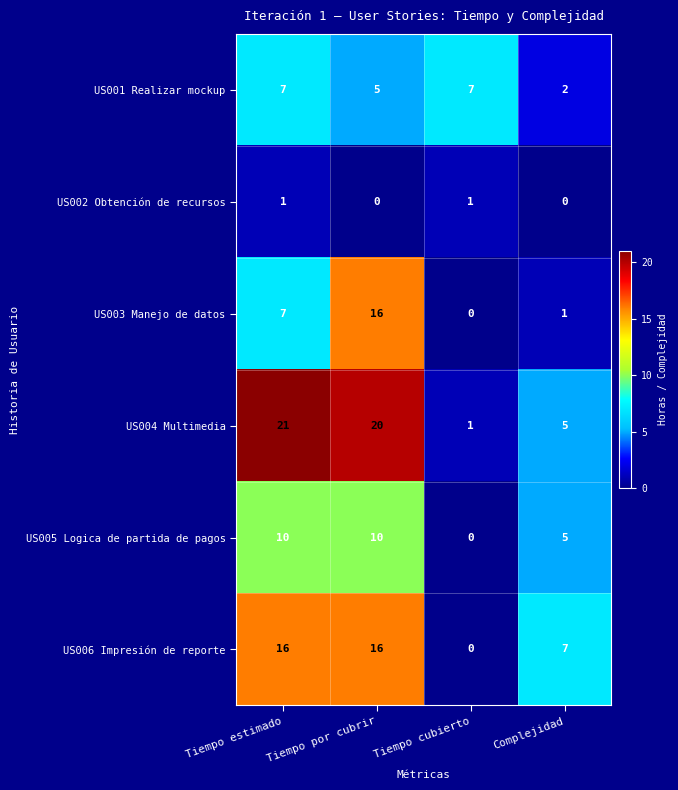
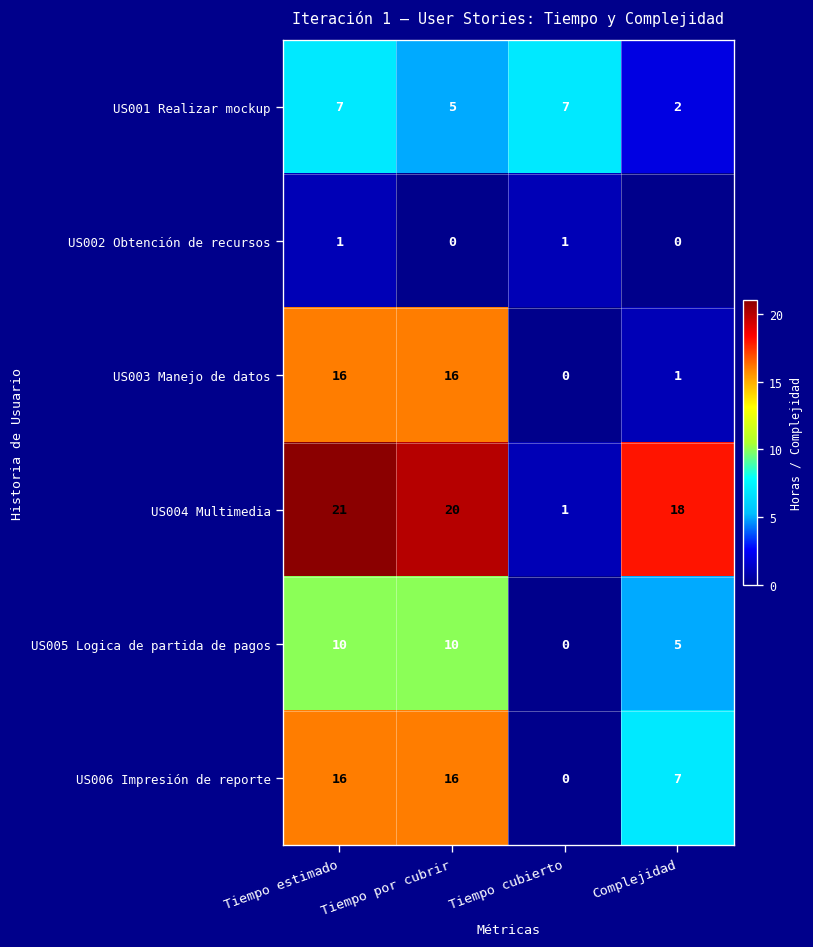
  {
    "US001 Realizar mockup": {
      "Tiempo estimado": 7,
      "Tiempo por cubrir": 5,
      "Tiempo cubierto": 7,
      "Complejidad": 2
    },
    "US002 Obtención de recursos": {
      "Tiempo estimado": 1,
      "Tiempo por cubrir": 0,
      "Tiempo cubierto": 1,
      "Complejidad": 0
    },
    "US003 Manejo de datos": {
-     "Tiempo estimado": 7,
+     "Tiempo estimado": 16,
      "Tiempo por cubrir": 16,
      "Tiempo cubierto": 0,
      "Complejidad": 1
    },
    "US004 Multimedia": {
      "Tiempo estimado": 21,
      "Tiempo por cubrir": 20,
      "Tiempo cubierto": 1,
-     "Complejidad": 5
+     "Complejidad": 18
    },
    "US005 Logica de partida de pagos": {
      "Tiempo estimado": 10,
      "Tiempo por cubrir": 10,
      "Tiempo cubierto": 0,
      "Complejidad": 5
    },
    "US006 Impresión de reporte": {
      "Tiempo estimado": 16,
      "Tiempo por cubrir": 16,
      "Tiempo cubierto": 0,
      "Complejidad": 7
    }
  }
